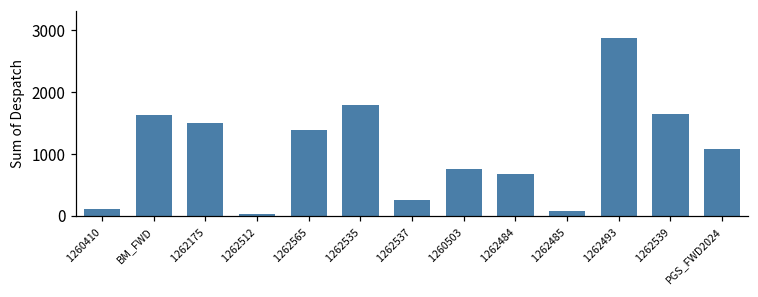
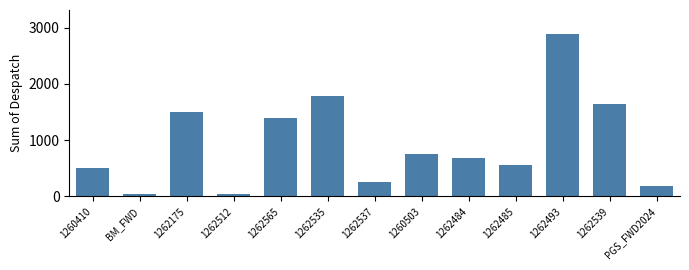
  {
-   "1260410": 100,
-   "BM_FWD": 1600,
+   "1260410": 500,
+   "BM_FWD": 0,
    "1262175": 1500,
    "1262565": 1400,
    "1262535": 1800,
    "1262537": 300,
    "1260503": 800,
    "1262484": 700,
-   "1262485": 100,
+   "1262485": 600,
    "1262493": 2900,
    "1262539": 1600,
-   "PGS_FWD2024": 1100
+   "PGS_FWD2024": 200
  }
